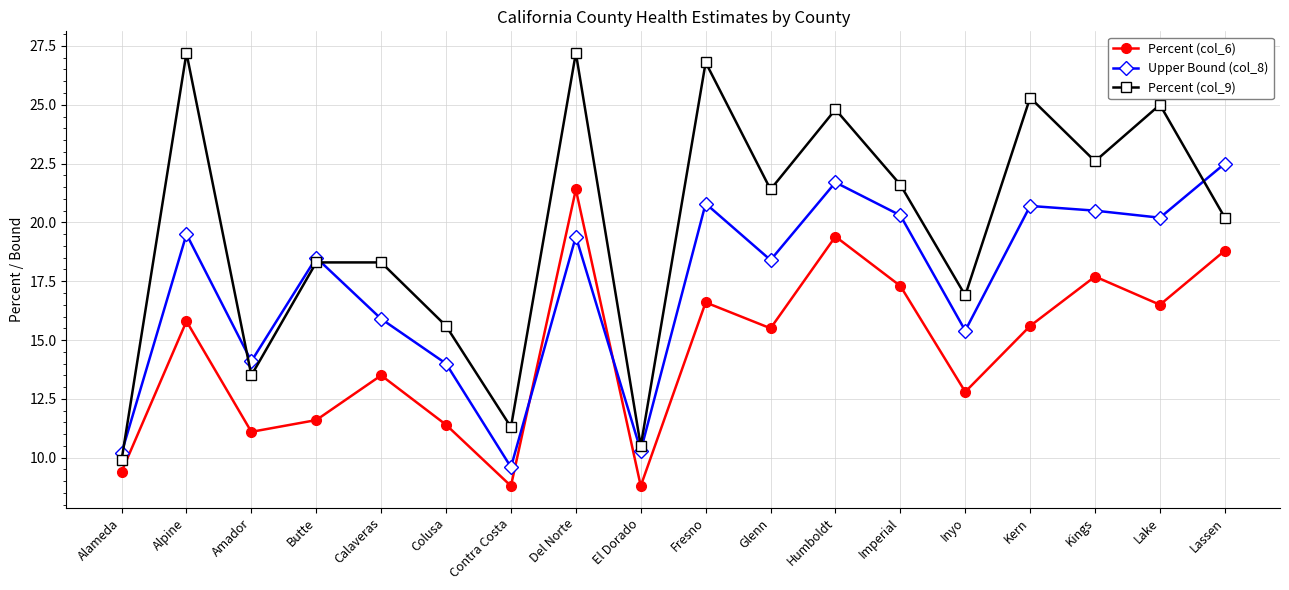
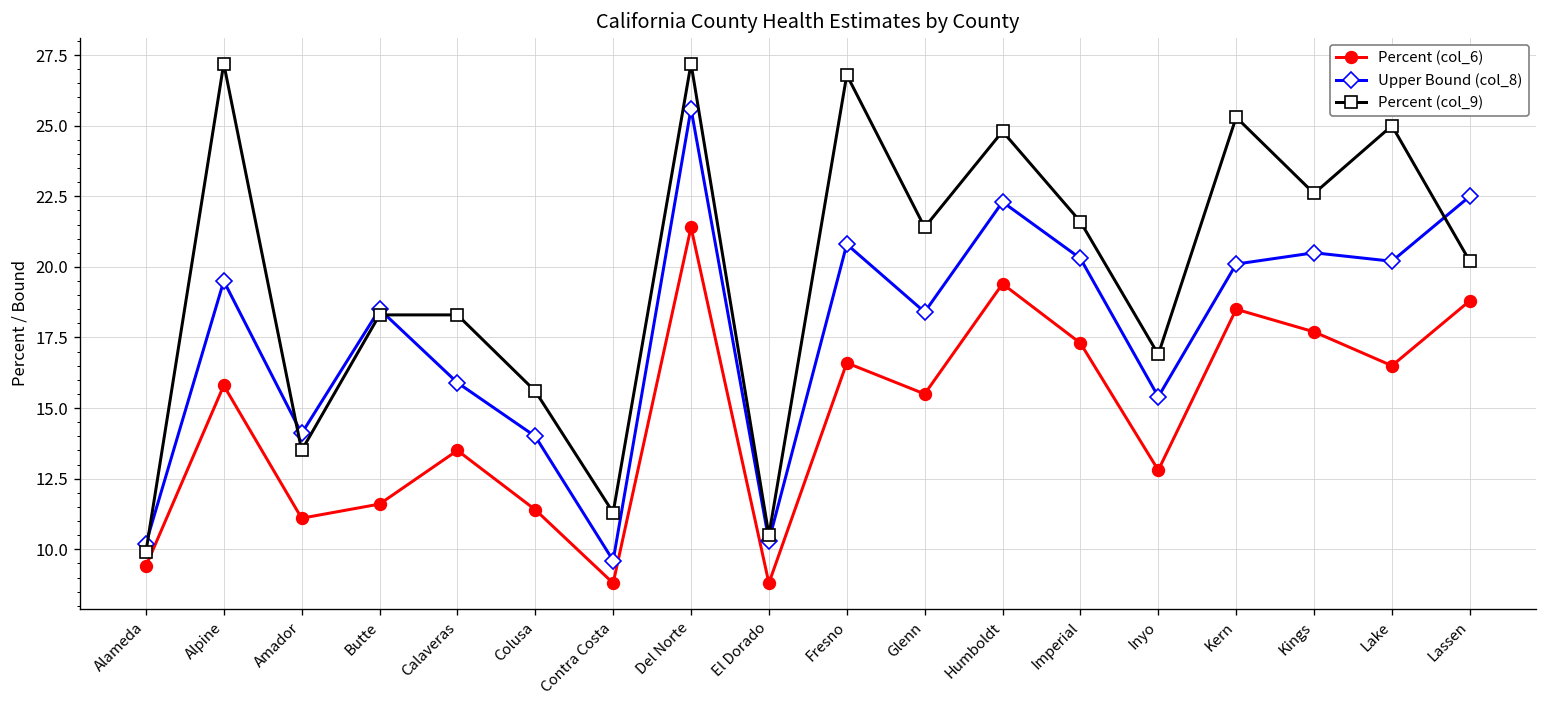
  {
    "Percent (col_6)": {
      "Alameda": 9.4,
      "Alpine": 15.8,
      "Amador": 11.1,
      "Butte": 11.6,
      "Calaveras": 13.5,
      "Colusa": 11.4,
      "Contra Costa": 8.8,
      "Del Norte": 21.4,
      "El Dorado": 8.8,
      "Fresno": 16.6,
      "Glenn": 15.5,
      "Humboldt": 19.4,
      "Imperial": 17.3,
      "Inyo": 12.8,
-     "Kern": 15.6,
+     "Kern": 18.5,
      "Kings": 17.7,
      "Lake": 16.5,
      "Lassen": 18.8
    },
    "Upper Bound (col_8)": {
      "Alameda": 10.2,
      "Alpine": 19.5,
      "Amador": 14.1,
      "Butte": 18.5,
      "Calaveras": 15.9,
      "Colusa": 14.0,
      "Contra Costa": 9.6,
-     "Del Norte": 19.4,
+     "Del Norte": 25.6,
      "El Dorado": 10.3,
      "Fresno": 20.8,
      "Glenn": 18.4,
-     "Humboldt": 21.7,
+     "Humboldt": 22.3,
      "Imperial": 20.3,
      "Inyo": 15.4,
-     "Kern": 20.7,
+     "Kern": 20.1,
      "Kings": 20.5,
      "Lake": 20.2,
      "Lassen": 22.5
    },
    "Percent (col_9)": {
      "Alameda": 9.9,
      "Alpine": 27.2,
      "Amador": 13.5,
      "Butte": 18.3,
      "Calaveras": 18.3,
      "Colusa": 15.6,
      "Contra Costa": 11.3,
      "Del Norte": 27.2,
      "El Dorado": 10.5,
      "Fresno": 26.8,
      "Glenn": 21.4,
      "Humboldt": 24.8,
      "Imperial": 21.6,
      "Inyo": 16.9,
      "Kern": 25.3,
      "Kings": 22.6,
      "Lake": 25.0,
      "Lassen": 20.2
    }
  }
